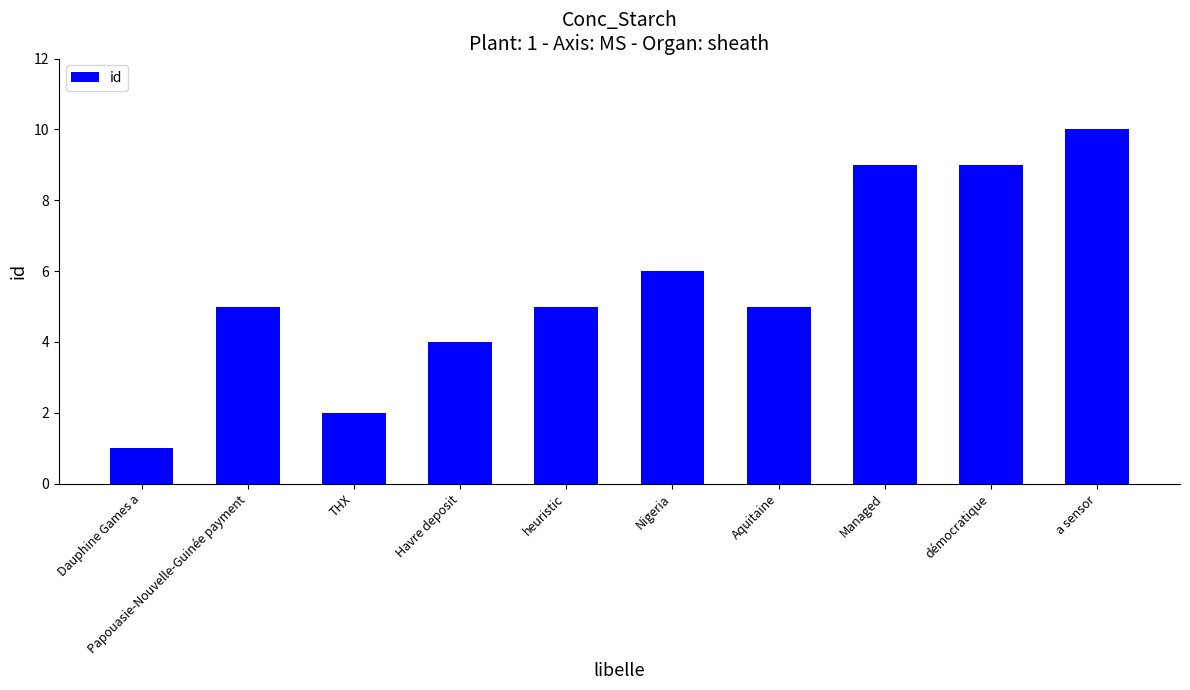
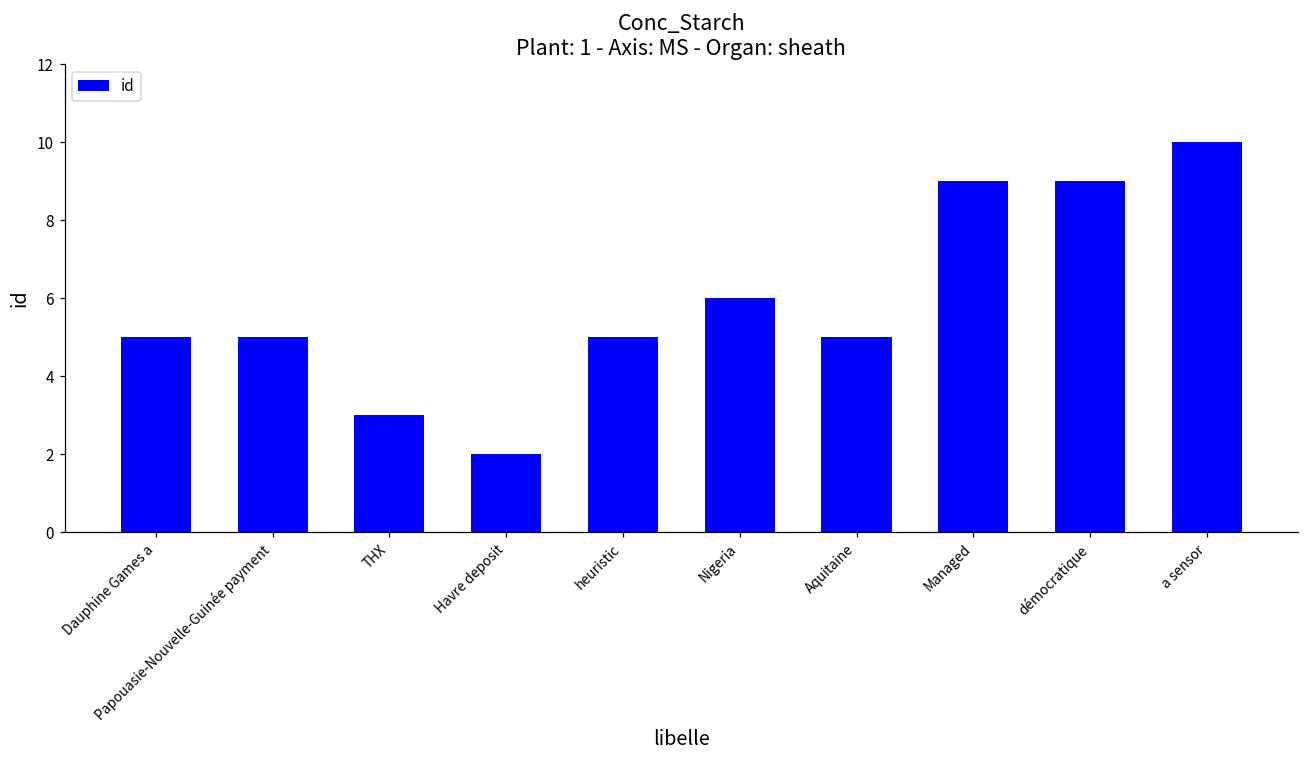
  {
-   "Dauphine Games a": 1,
+   "Dauphine Games a": 5,
    "Papouasie-Nouvelle-Guinée payment": 5,
-   "THX": 2,
-   "Havre deposit": 4,
+   "THX": 3,
+   "Havre deposit": 2,
    "heuristic": 5,
    "Nigeria": 6,
    "Aquitaine": 5,
    "Managed": 9,
    "démocratique": 9,
    "a sensor": 10
  }
